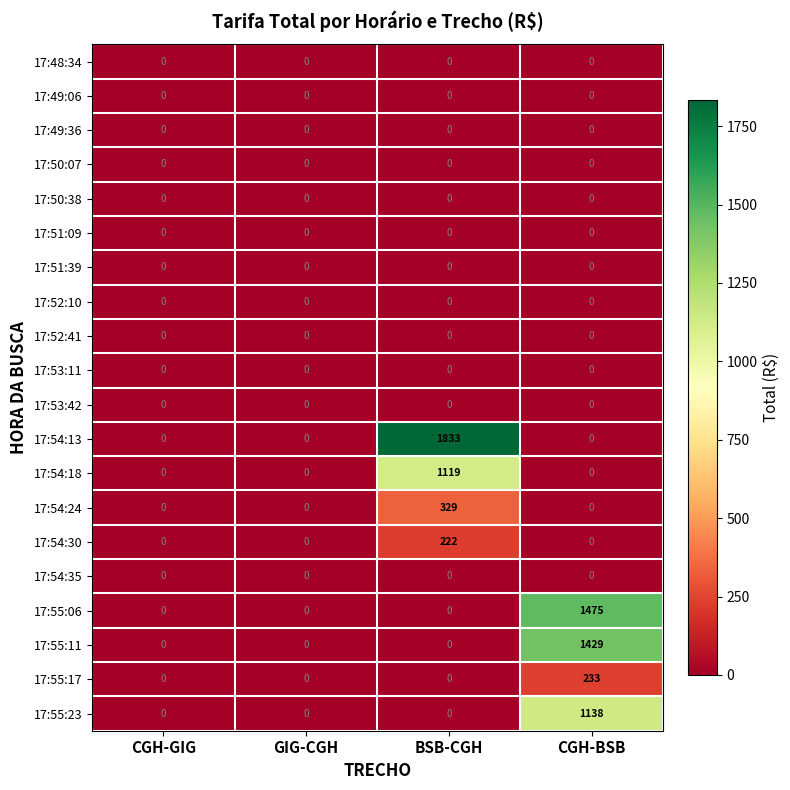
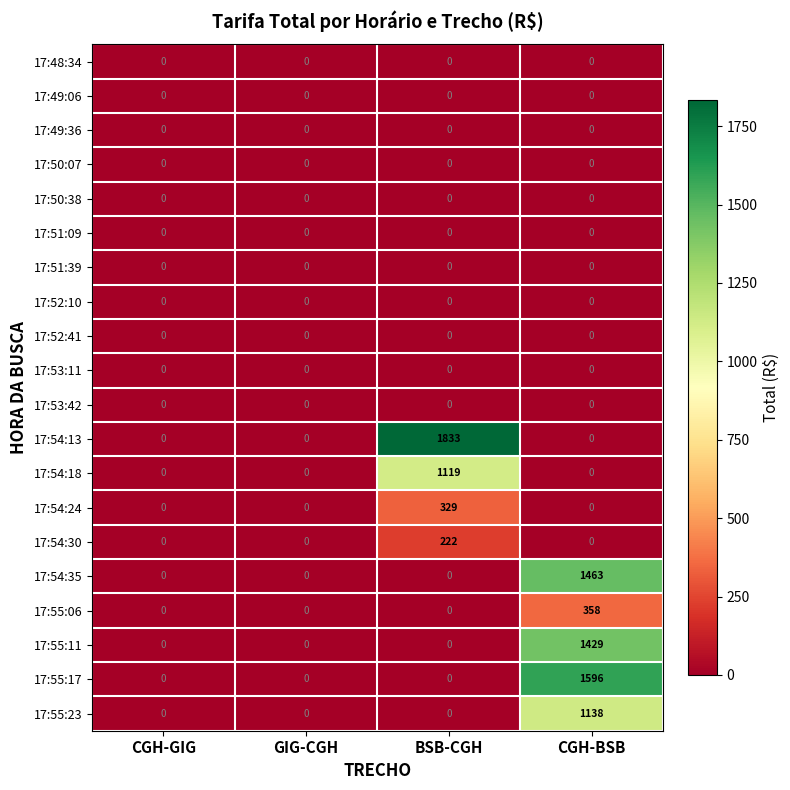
  {
    "17:48:34": {
      "CGH-GIG": 0,
      "GIG-CGH": 0,
      "BSB-CGH": 0,
      "CGH-BSB": 0
    },
    "17:49:06": {
      "CGH-GIG": 0,
      "GIG-CGH": 0,
      "BSB-CGH": 0,
      "CGH-BSB": 0
    },
    "17:49:36": {
      "CGH-GIG": 0,
      "GIG-CGH": 0,
      "BSB-CGH": 0,
      "CGH-BSB": 0
    },
    "17:50:07": {
      "CGH-GIG": 0,
      "GIG-CGH": 0,
      "BSB-CGH": 0,
      "CGH-BSB": 0
    },
    "17:50:38": {
      "CGH-GIG": 0,
      "GIG-CGH": 0,
      "BSB-CGH": 0,
      "CGH-BSB": 0
    },
    "17:51:09": {
      "CGH-GIG": 0,
      "GIG-CGH": 0,
      "BSB-CGH": 0,
      "CGH-BSB": 0
    },
    "17:51:39": {
      "CGH-GIG": 0,
      "GIG-CGH": 0,
      "BSB-CGH": 0,
      "CGH-BSB": 0
    },
    "17:52:10": {
      "CGH-GIG": 0,
      "GIG-CGH": 0,
      "BSB-CGH": 0,
      "CGH-BSB": 0
    },
    "17:52:41": {
      "CGH-GIG": 0,
      "GIG-CGH": 0,
      "BSB-CGH": 0,
      "CGH-BSB": 0
    },
    "17:53:11": {
      "CGH-GIG": 0,
      "GIG-CGH": 0,
      "BSB-CGH": 0,
      "CGH-BSB": 0
    },
    "17:53:42": {
      "CGH-GIG": 0,
      "GIG-CGH": 0,
      "BSB-CGH": 0,
      "CGH-BSB": 0
    },
    "17:54:13": {
      "CGH-GIG": 0,
      "GIG-CGH": 0,
      "BSB-CGH": 1833,
      "CGH-BSB": 0
    },
    "17:54:18": {
      "CGH-GIG": 0,
      "GIG-CGH": 0,
      "BSB-CGH": 1119,
      "CGH-BSB": 0
    },
    "17:54:24": {
      "CGH-GIG": 0,
      "GIG-CGH": 0,
      "BSB-CGH": 329,
      "CGH-BSB": 0
    },
    "17:54:30": {
      "CGH-GIG": 0,
      "GIG-CGH": 0,
      "BSB-CGH": 222,
      "CGH-BSB": 0
    },
    "17:54:35": {
      "CGH-GIG": 0,
      "GIG-CGH": 0,
      "BSB-CGH": 0,
-     "CGH-BSB": 0
+     "CGH-BSB": 1463
    },
    "17:55:06": {
      "CGH-GIG": 0,
      "GIG-CGH": 0,
      "BSB-CGH": 0,
-     "CGH-BSB": 1475
+     "CGH-BSB": 358
    },
    "17:55:11": {
      "CGH-GIG": 0,
      "GIG-CGH": 0,
      "BSB-CGH": 0,
      "CGH-BSB": 1429
    },
    "17:55:17": {
      "CGH-GIG": 0,
      "GIG-CGH": 0,
      "BSB-CGH": 0,
-     "CGH-BSB": 233
+     "CGH-BSB": 1596
    },
    "17:55:23": {
      "CGH-GIG": 0,
      "GIG-CGH": 0,
      "BSB-CGH": 0,
      "CGH-BSB": 1138
    }
  }
